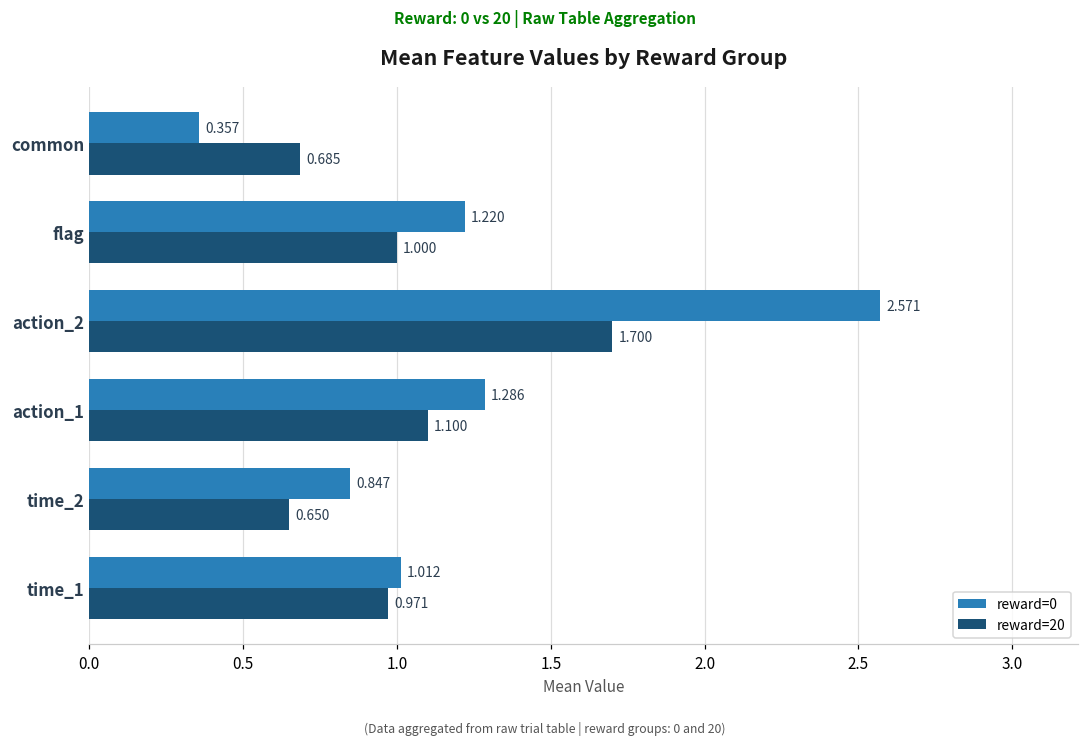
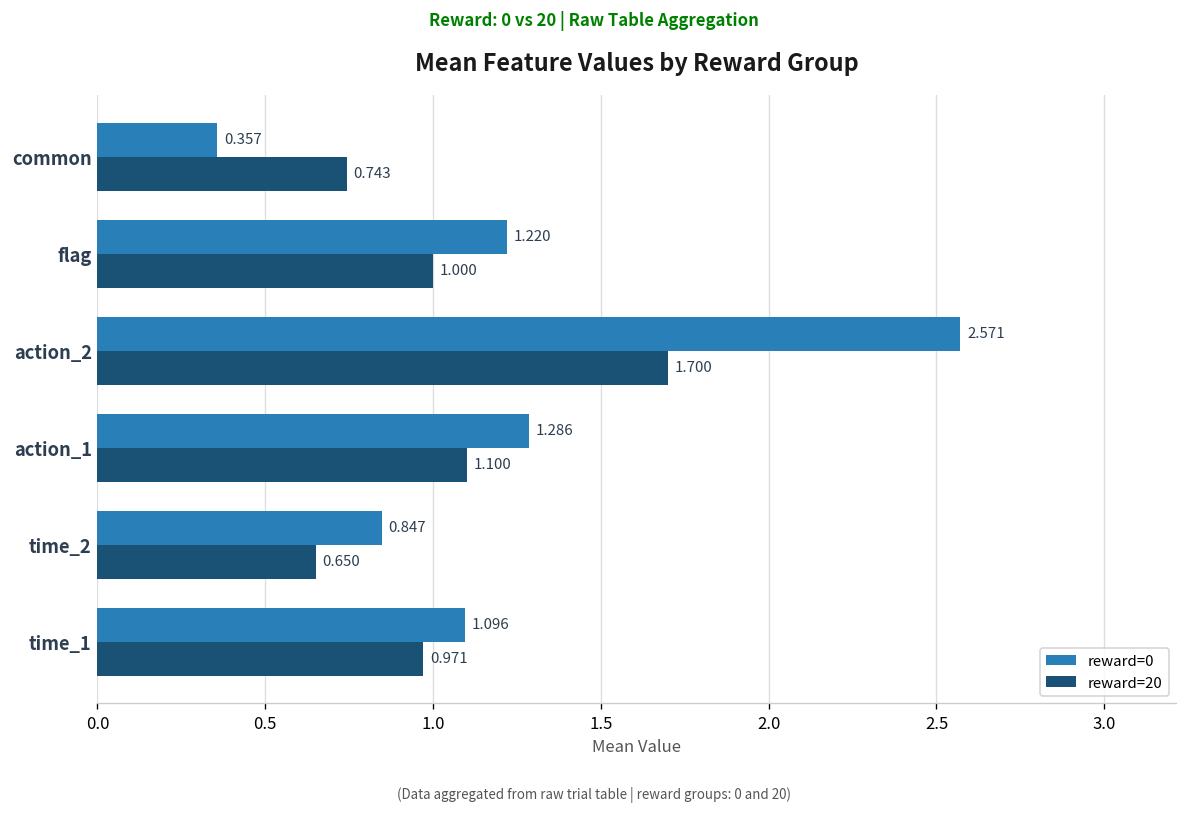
  {
    "reward=0": {
      "common": 0.357,
      "flag": 1.220,
      "action_2": 2.571,
      "action_1": 1.286,
      "time_2": 0.847,
-     "time_1": 1.012
+     "time_1": 1.096
    },
    "reward=20": {
-     "common": 0.685,
+     "common": 0.743,
      "flag": 1.000,
      "action_2": 1.700,
      "action_1": 1.100,
      "time_2": 0.650,
      "time_1": 0.971
    }
  }
